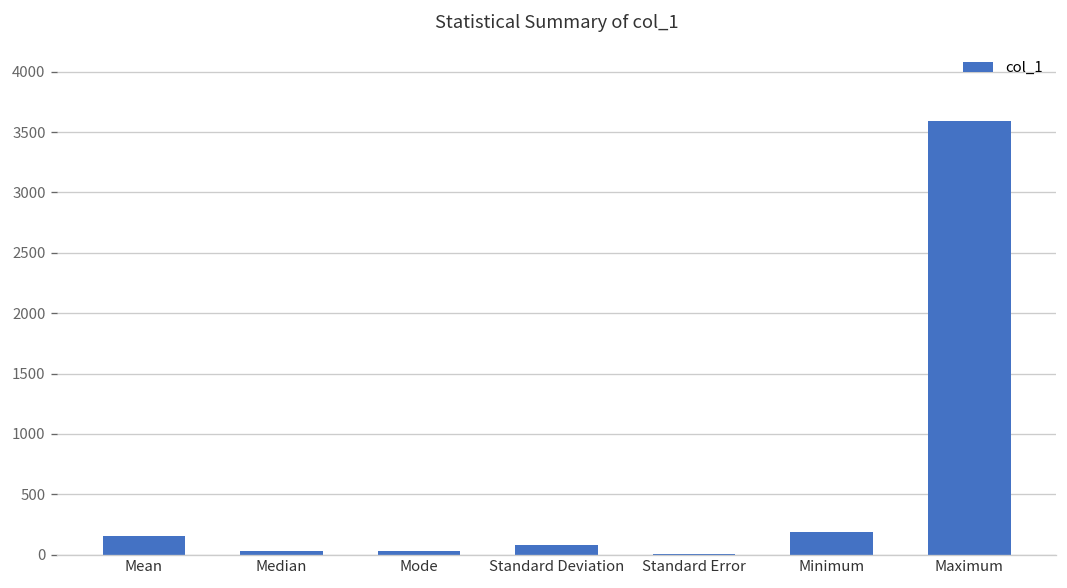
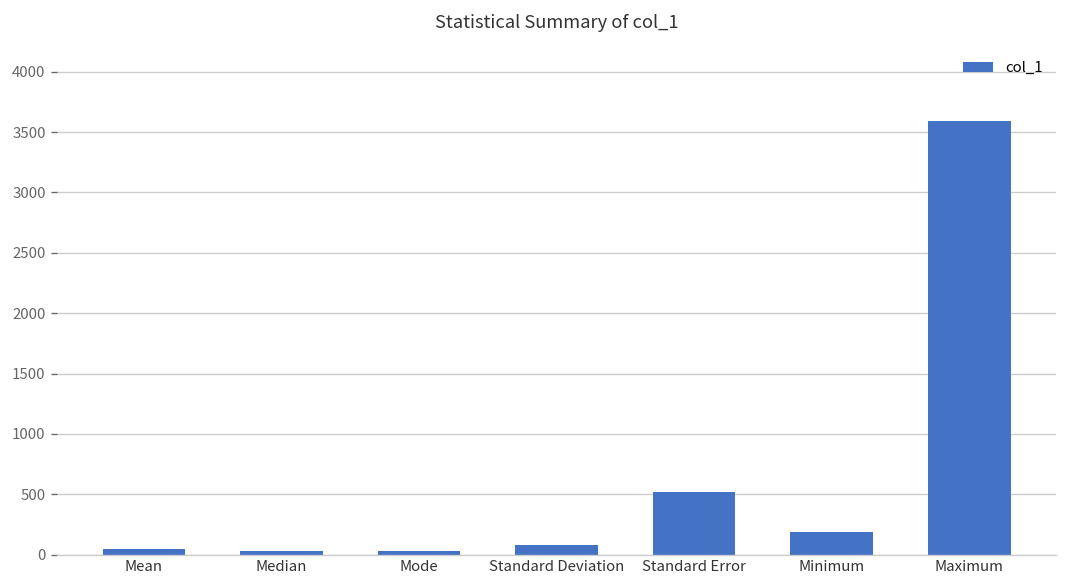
  {
-   "Mean": 160,
+   "Mean": 50,
    "Median": 30,
    "Mode": 30,
    "Standard Deviation": 80,
-   "Standard Error": 10,
+   "Standard Error": 510,
    "Minimum": 190,
    "Maximum": 3590
  }
